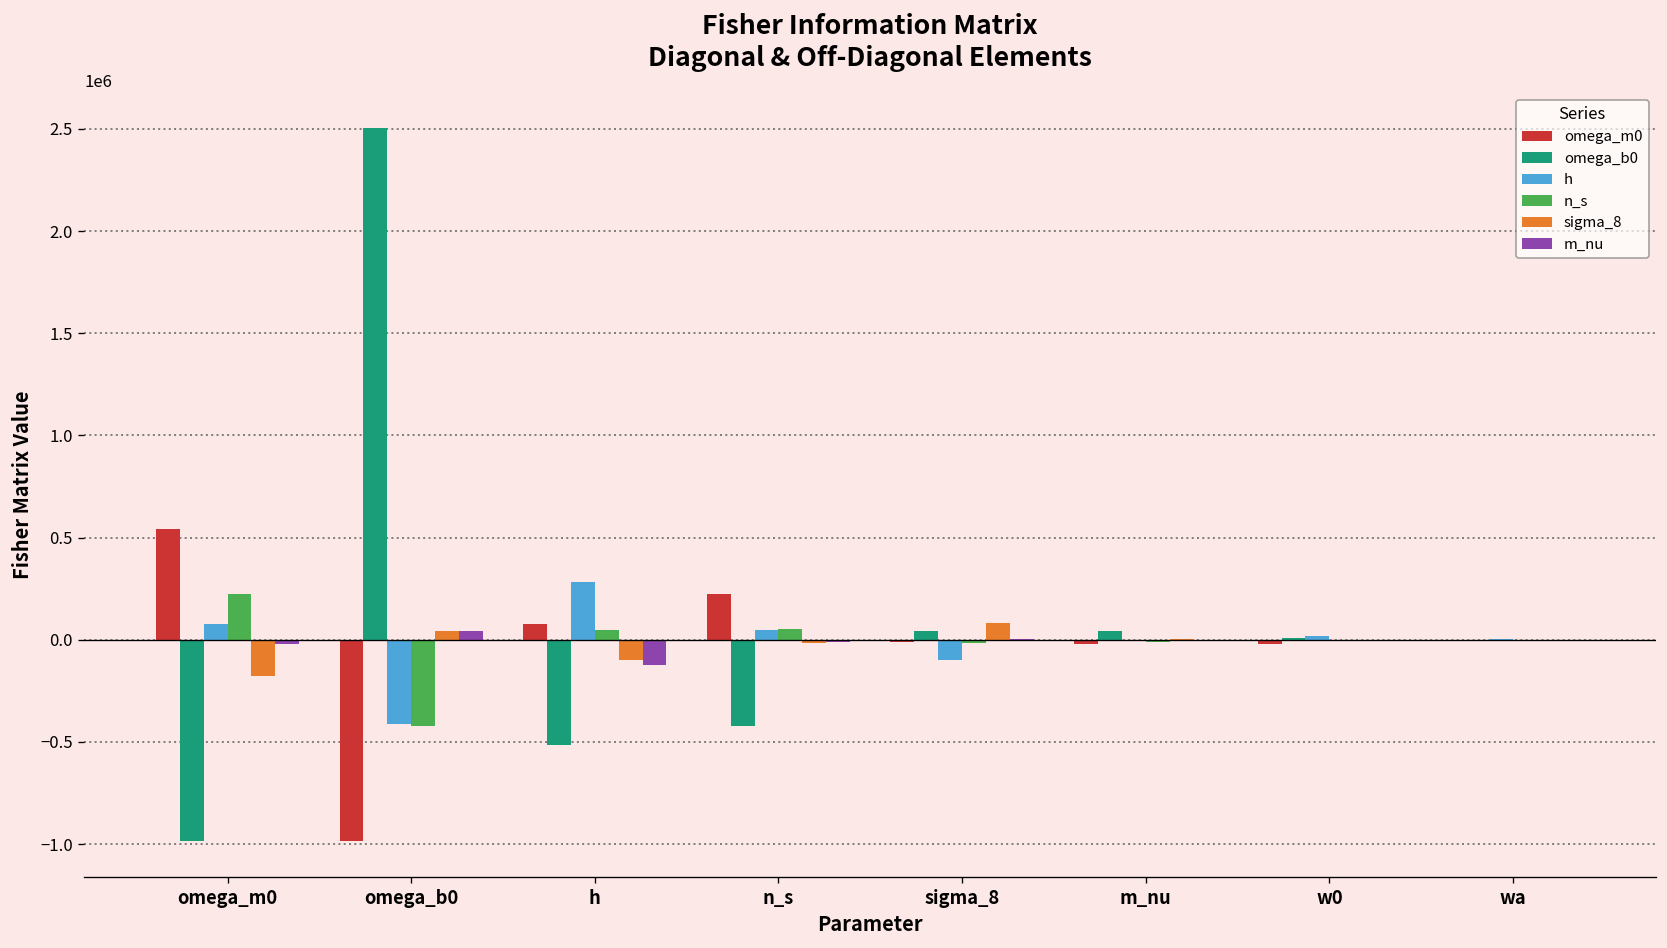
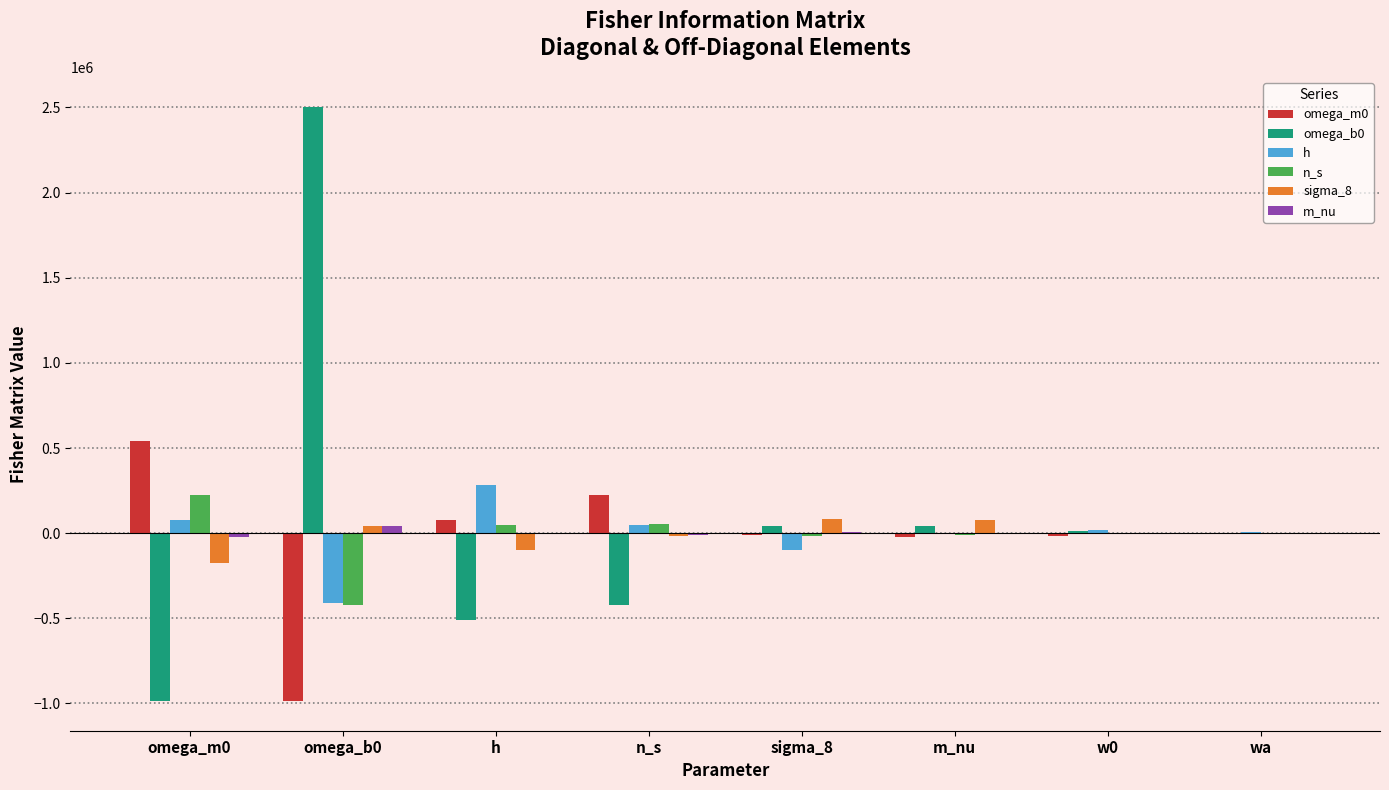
  {
    "omega_m0": {
      "omega_m0": 540000,
      "omega_b0": -990000,
      "h": 70000,
      "n_s": 220000,
      "m_nu": -20000,
      "w0": -20000
    },
    "omega_b0": {
      "omega_m0": -990000,
      "omega_b0": 2510000,
      "h": -510000,
      "n_s": -420000,
      "sigma_8": 40000,
      "m_nu": 40000
    },
    "h": {
      "omega_m0": 70000,
      "omega_b0": -410000,
      "h": 290000,
      "n_s": 50000,
      "sigma_8": -100000,
      "w0": 20000
    },
    "n_s": {
      "omega_m0": 220000,
      "omega_b0": -420000,
      "h": 50000,
      "n_s": 50000,
      "sigma_8": -20000
    },
    "sigma_8": {
      "omega_m0": -180000,
      "omega_b0": 40000,
      "h": -100000,
      "n_s": -20000,
      "sigma_8": 80000,
-     "m_nu": 0
+     "m_nu": 80000
    },
    "m_nu": {
      "omega_m0": -20000,
      "omega_b0": 40000,
-     "h": -120000
+     "h": -10000
    }
  }
